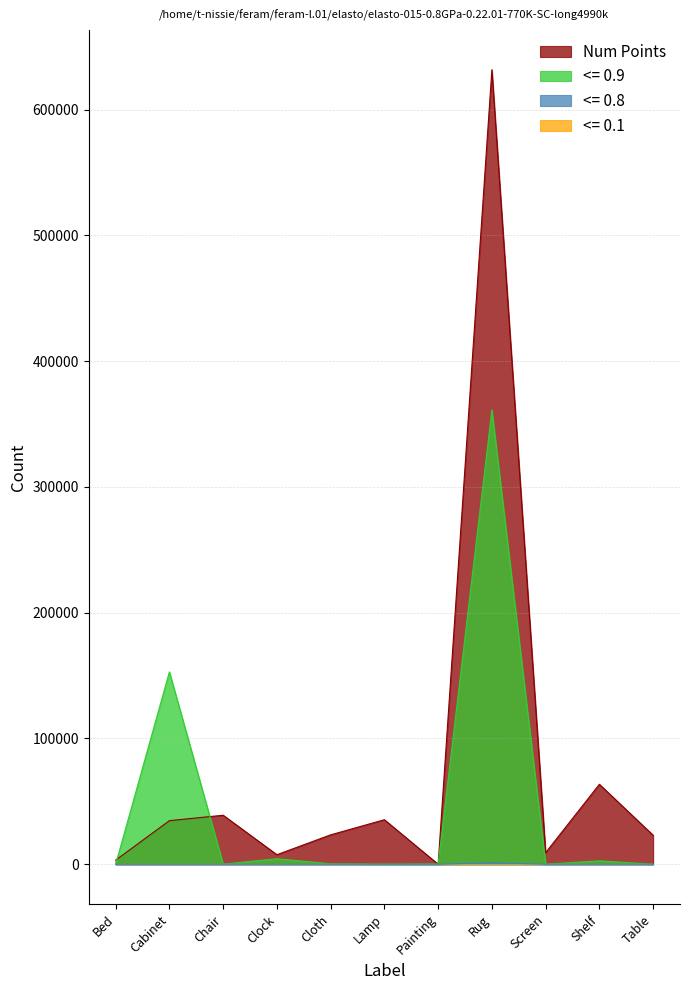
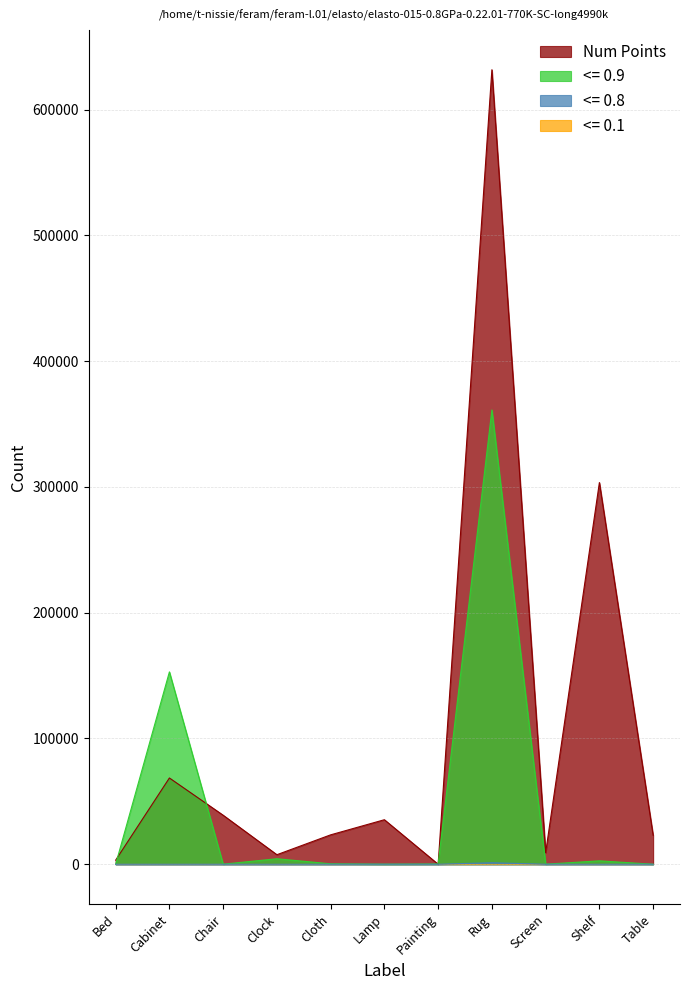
  {
    "Num Points": {
      "Bed": 3000,
-     "Cabinet": 35000,
+     "Cabinet": 69000,
      "Chair": 39000,
      "Clock": 8000,
      "Cloth": 23000,
      "Lamp": 35000,
      "Rug": 632000,
      "Screen": 9000,
-     "Shelf": 64000,
+     "Shelf": 304000,
      "Table": 23000
    },
    "<= 0.9": {
      "Cabinet": 153000,
      "Clock": 4000,
      "Rug": 361000,
      "Shelf": 3000
    }
  }
